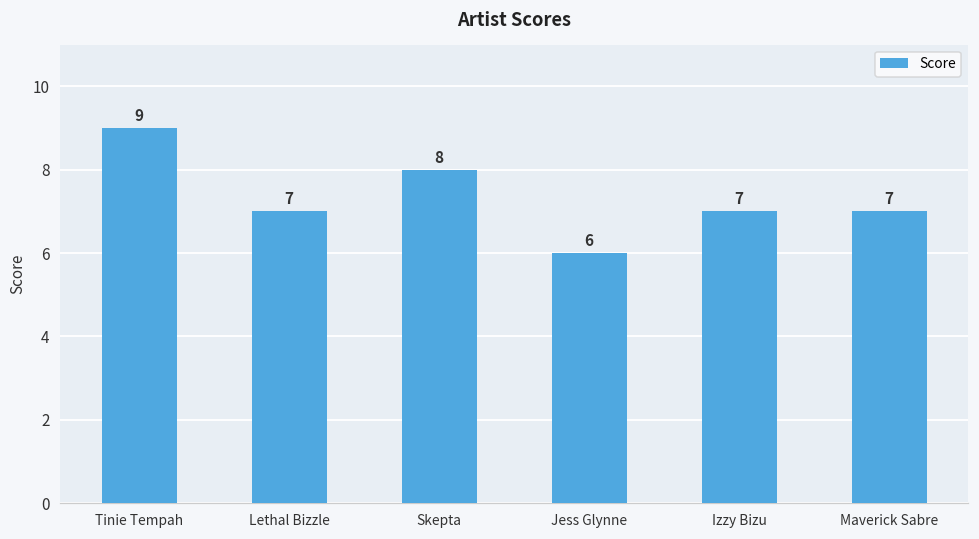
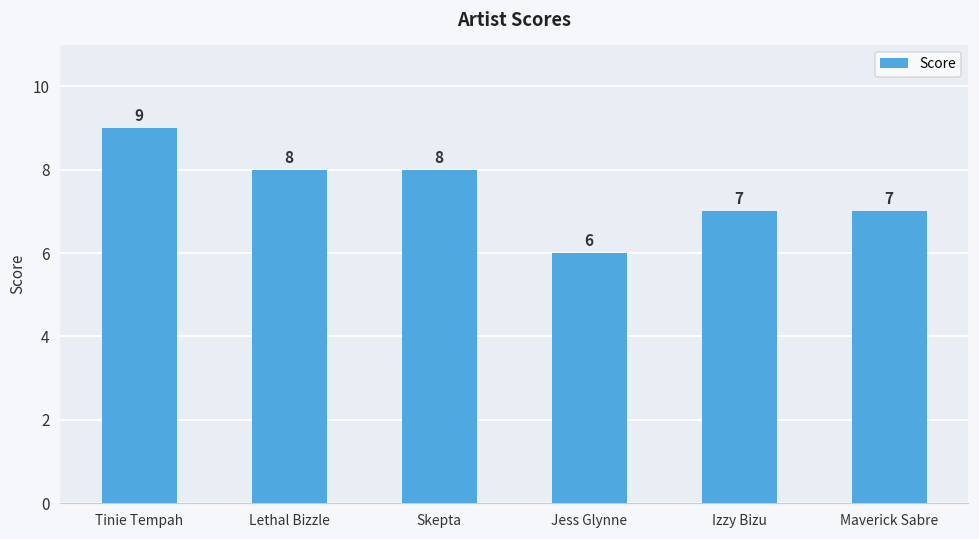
  {
    "Tinie Tempah": 9,
-   "Lethal Bizzle": 7,
+   "Lethal Bizzle": 8,
    "Skepta": 8,
    "Jess Glynne": 6,
    "Izzy Bizu": 7,
    "Maverick Sabre": 7
  }
